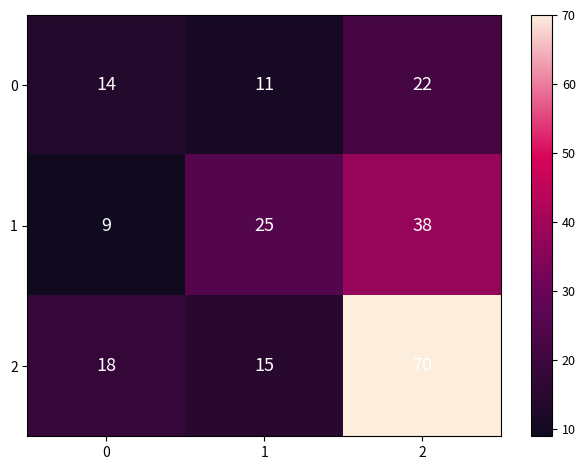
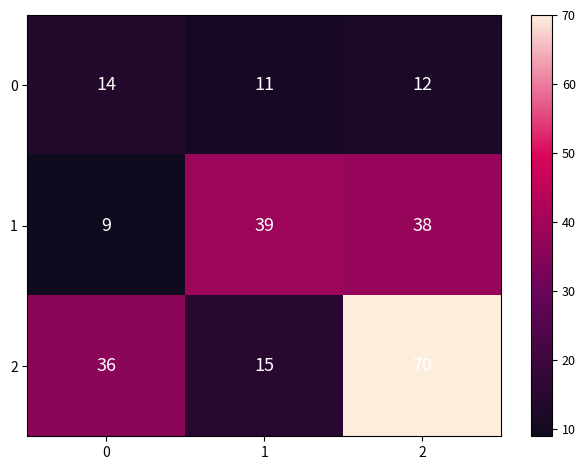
  {
    "0": {
      "0": 14,
      "1": 11,
-     "2": 22
+     "2": 12
    },
    "1": {
      "0": 9,
-     "1": 25,
+     "1": 39,
      "2": 38
    },
    "2": {
-     "0": 18,
+     "0": 36,
      "1": 15
    }
  }
